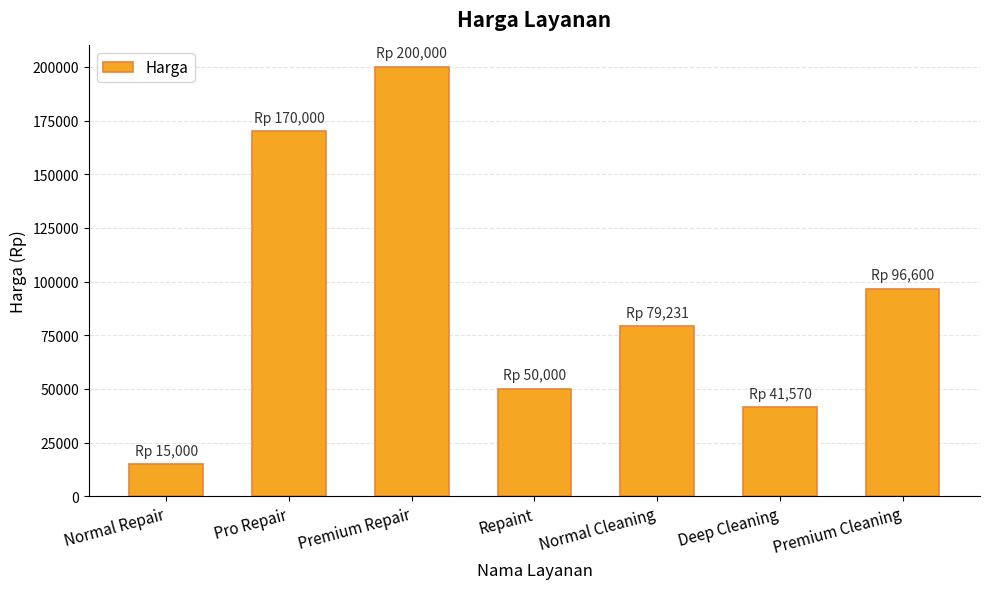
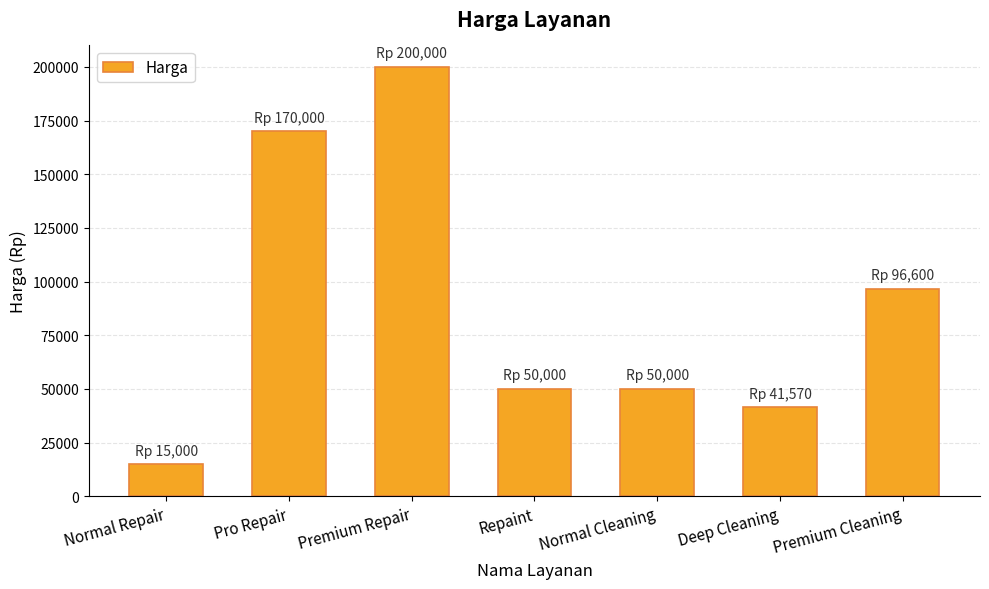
  {
    "Normal Repair": "15,000",
    "Pro Repair": "170,000",
    "Premium Repair": "200,000",
    "Repaint": "50,000",
-   "Normal Cleaning": "79,231",
+   "Normal Cleaning": "50,000",
    "Deep Cleaning": "41,570",
    "Premium Cleaning": "96,600"
  }
